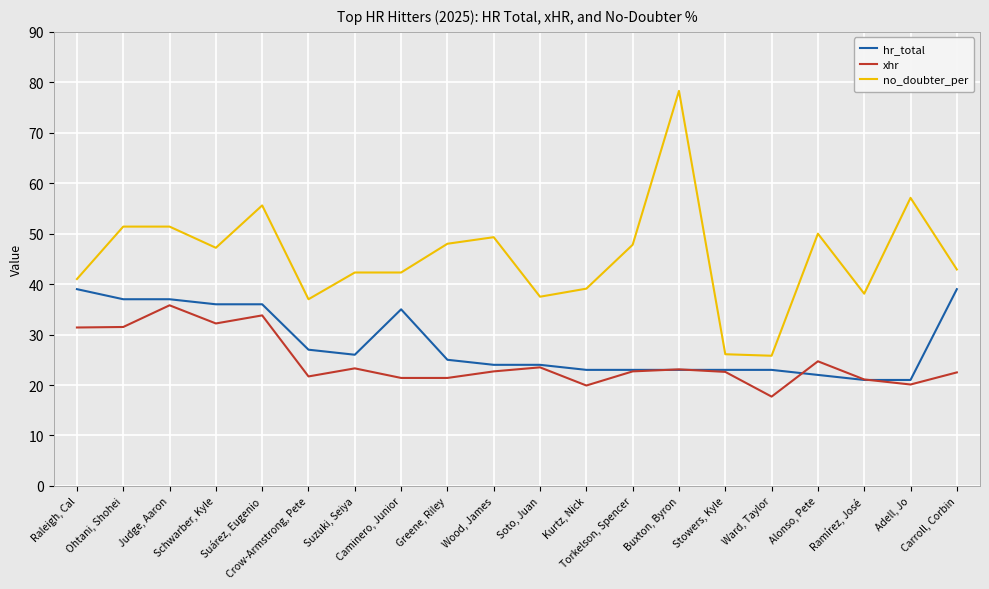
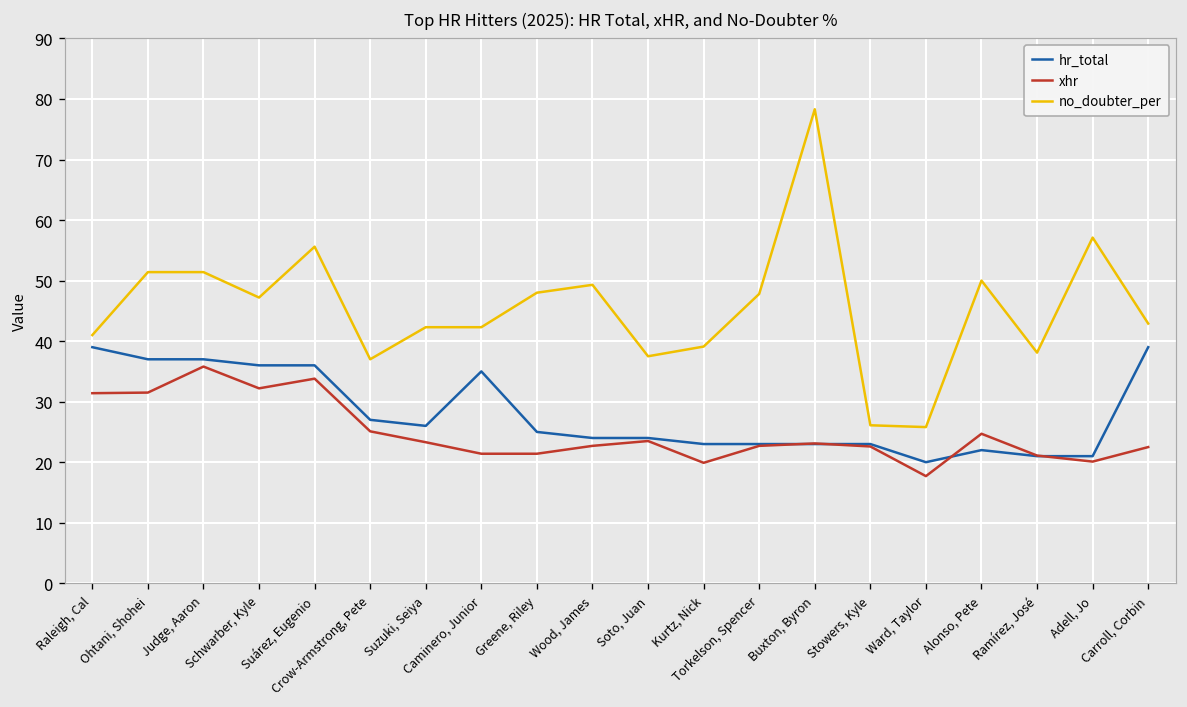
  {
    "hr_total": {
      "Raleigh, Cal": 39,
      "Ohtani, Shohei": 37,
      "Judge, Aaron": 37,
      "Schwarber, Kyle": 36,
      "Suárez, Eugenio": 36,
      "Crow-Armstrong, Pete": 27,
      "Suzuki, Seiya": 26,
      "Caminero, Junior": 35,
      "Greene, Riley": 25,
      "Wood, James": 24,
      "Kurtz, Nick": 23,
-     "Ward, Taylor": 23,
+     "Ward, Taylor": 20,
      "Alonso, Pete": 22,
      "Adell, Jo": 21,
      "Carroll, Corbin": 39
    },
    "xhr": {
      "Raleigh, Cal": 31,
      "Ohtani, Shohei": 32,
      "Judge, Aaron": 36,
      "Schwarber, Kyle": 32,
      "Suárez, Eugenio": 34,
-     "Crow-Armstrong, Pete": 22,
+     "Crow-Armstrong, Pete": 25,
      "Suzuki, Seiya": 23,
      "Caminero, Junior": 21,
      "Greene, Riley": 21,
      "Wood, James": 23,
      "Kurtz, Nick": 20,
      "Ward, Taylor": 18,
      "Alonso, Pete": 25,
      "Adell, Jo": 20,
      "Carroll, Corbin": 23
    },
    "no_doubter_per": {
      "Raleigh, Cal": 41,
      "Ohtani, Shohei": 51,
      "Judge, Aaron": 51,
      "Schwarber, Kyle": 47,
      "Suárez, Eugenio": 56,
      "Crow-Armstrong, Pete": 37,
      "Suzuki, Seiya": 42,
      "Caminero, Junior": 42,
      "Greene, Riley": 48,
      "Wood, James": 49,
      "Soto, Juan": 38,
      "Kurtz, Nick": 39,
      "Torkelson, Spencer": 48,
      "Buxton, Byron": 78,
      "Stowers, Kyle": 26,
      "Ward, Taylor": 26,
      "Alonso, Pete": 50,
      "Ramírez, José": 38,
      "Adell, Jo": 57,
      "Carroll, Corbin": 43
    }
  }
